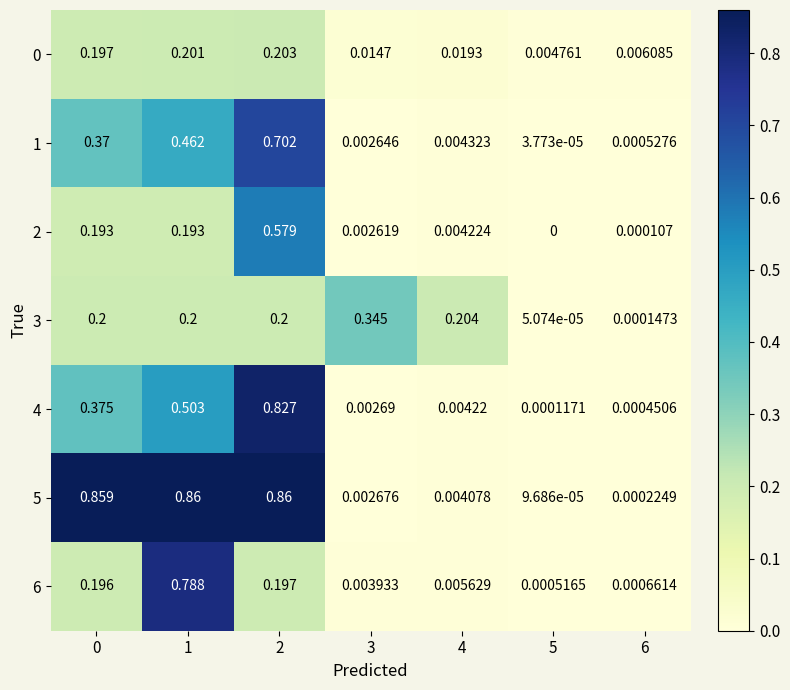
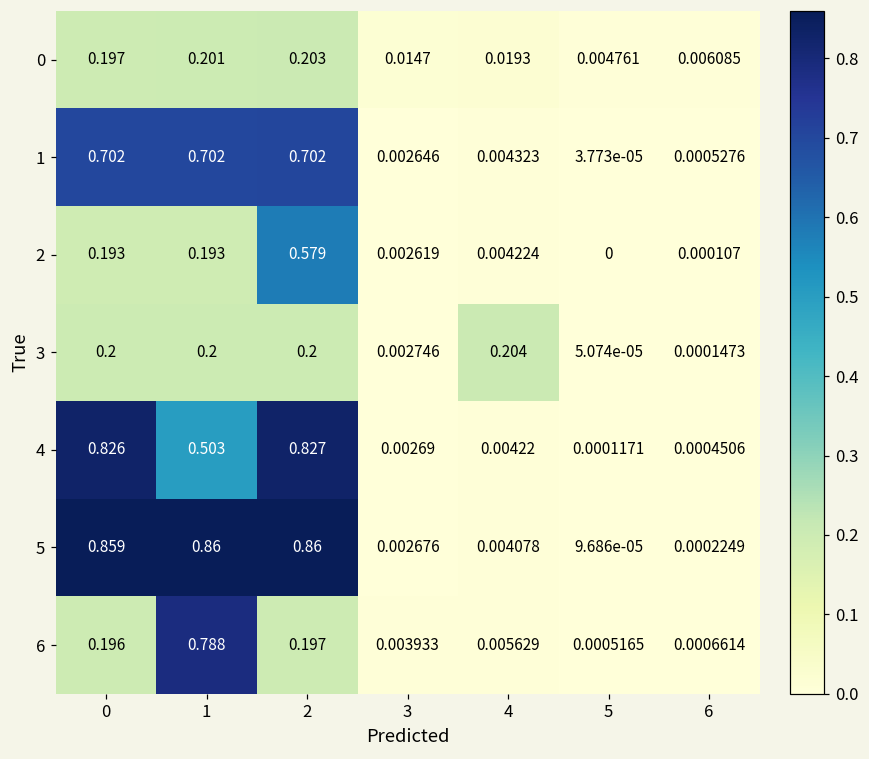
  {
    "0": {
      "0": "0.197",
      "1": "0.201",
      "2": "0.203",
      "3": "0.0147",
      "4": "0.0193",
      "5": "0.004761",
      "6": "0.006085"
    },
    "1": {
-     "0": "0.37",
-     "1": "0.462",
+     "0": "0.702",
+     "1": "0.702",
      "2": "0.702",
      "3": "0.002646",
      "4": "0.004323",
      "5": "3.773e-05",
      "6": "0.0005276"
    },
    "2": {
      "0": "0.193",
      "1": "0.193",
      "2": "0.579",
      "3": "0.002619",
      "4": "0.004224",
      "5": "0",
      "6": "0.000107"
    },
    "3": {
      "0": "0.2",
      "1": "0.2",
      "2": "0.2",
-     "3": "0.345",
+     "3": "0.002746",
      "4": "0.204",
      "5": "5.074e-05",
      "6": "0.0001473"
    },
    "4": {
-     "0": "0.375",
+     "0": "0.826",
      "1": "0.503",
      "2": "0.827",
      "3": "0.00269",
      "4": "0.00422",
      "5": "0.0001171",
      "6": "0.0004506"
    },
    "5": {
      "0": "0.859",
      "1": "0.86",
      "2": "0.86",
      "3": "0.002676",
      "4": "0.004078",
      "5": "9.686e-05",
      "6": "0.0002249"
    },
    "6": {
      "0": "0.196",
      "1": "0.788",
      "2": "0.197",
      "3": "0.003933",
      "4": "0.005629",
      "5": "0.0005165",
      "6": "0.0006614"
    }
  }
